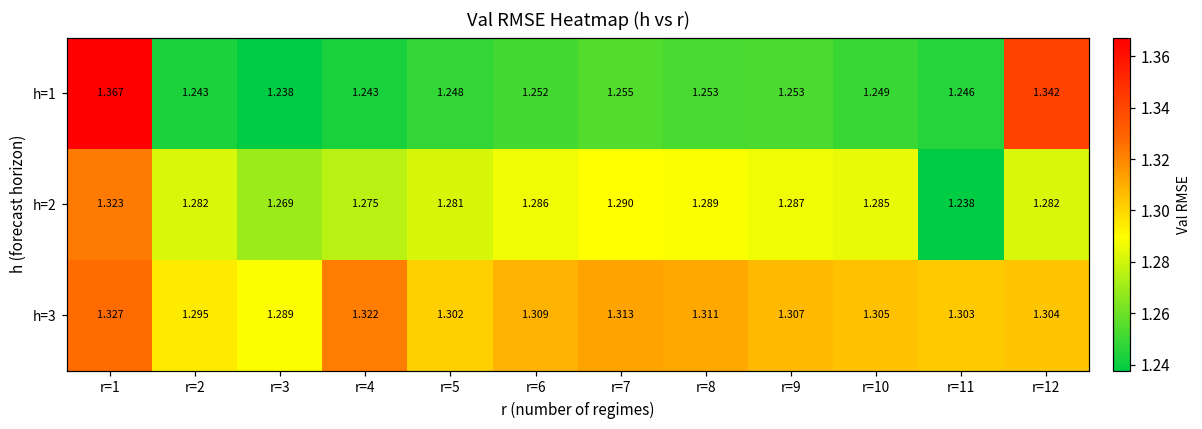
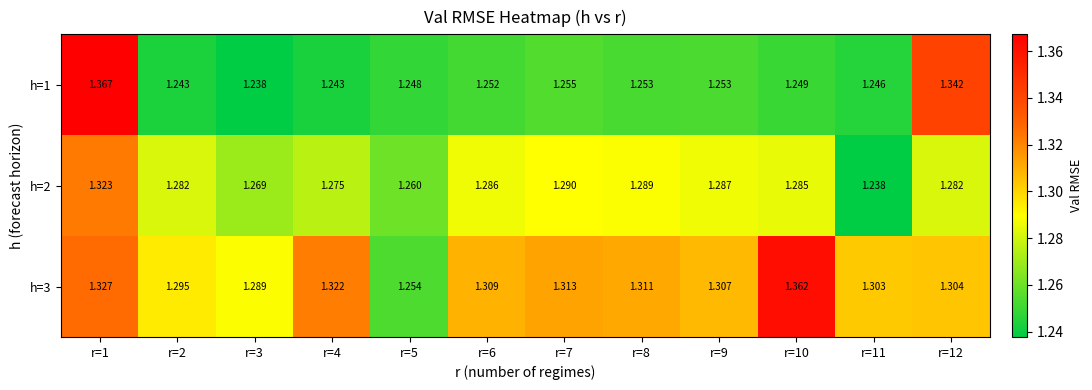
  {
    "h=1": {
      "r=1": 1.367,
      "r=2": 1.243,
      "r=3": 1.238,
      "r=4": 1.243,
      "r=5": 1.248,
      "r=6": 1.252,
      "r=7": 1.255,
      "r=8": 1.253,
      "r=9": 1.253,
      "r=10": 1.249,
      "r=11": 1.246,
      "r=12": 1.342
    },
    "h=2": {
      "r=1": 1.323,
      "r=2": 1.282,
      "r=3": 1.269,
      "r=4": 1.275,
-     "r=5": 1.281,
+     "r=5": 1.260,
      "r=6": 1.286,
      "r=7": 1.290,
      "r=8": 1.289,
      "r=9": 1.287,
      "r=10": 1.285,
      "r=11": 1.238,
      "r=12": 1.282
    },
    "h=3": {
      "r=1": 1.327,
      "r=2": 1.295,
      "r=3": 1.289,
      "r=4": 1.322,
-     "r=5": 1.302,
+     "r=5": 1.254,
      "r=6": 1.309,
      "r=7": 1.313,
      "r=8": 1.311,
      "r=9": 1.307,
-     "r=10": 1.305,
+     "r=10": 1.362,
      "r=11": 1.303,
      "r=12": 1.304
    }
  }
